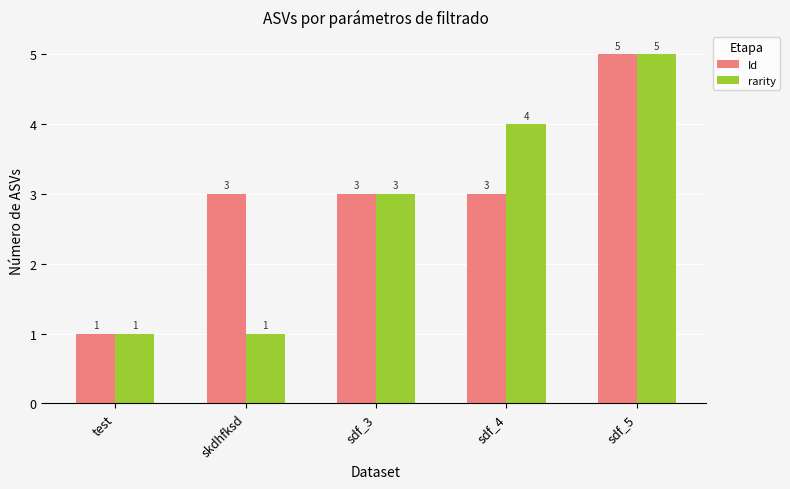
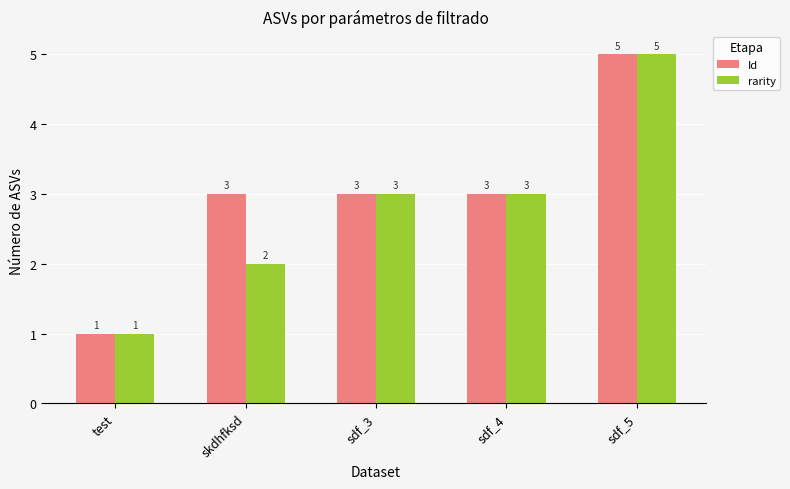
  {
    "Id": {
      "test": 1,
      "skdhfksd": 3,
      "sdf_3": 3,
      "sdf_4": 3,
      "sdf_5": 5
    },
    "rarity": {
      "test": 1,
-     "skdhfksd": 1,
+     "skdhfksd": 2,
      "sdf_3": 3,
-     "sdf_4": 4,
+     "sdf_4": 3,
      "sdf_5": 5
    }
  }
